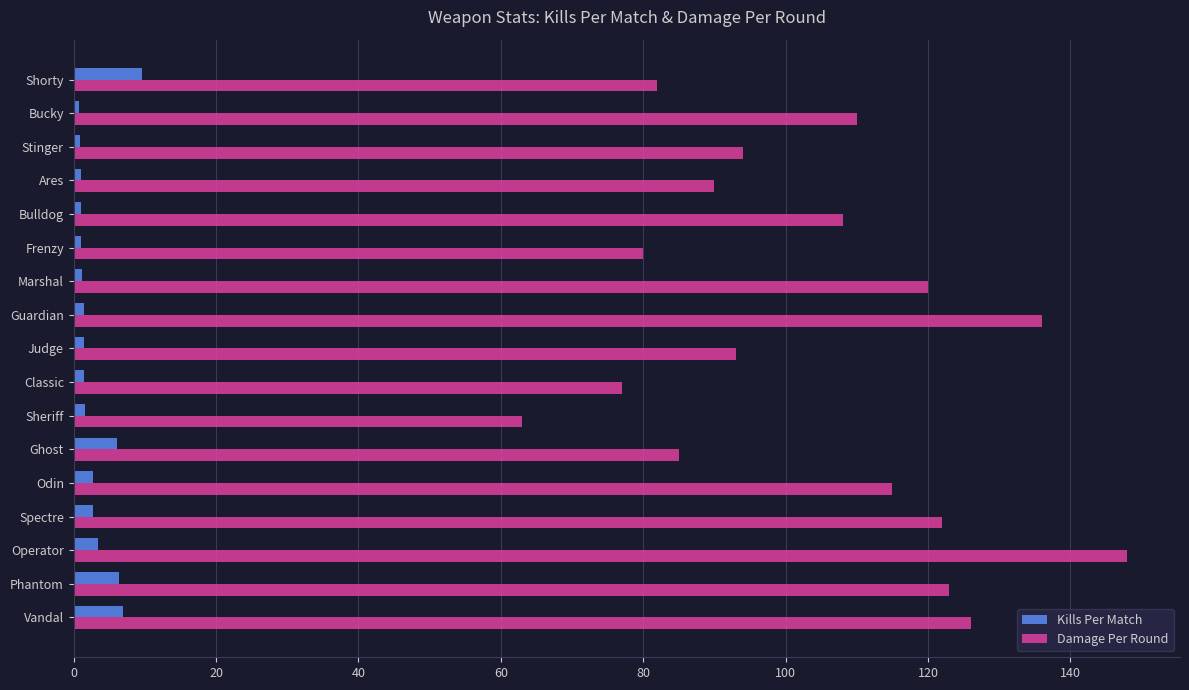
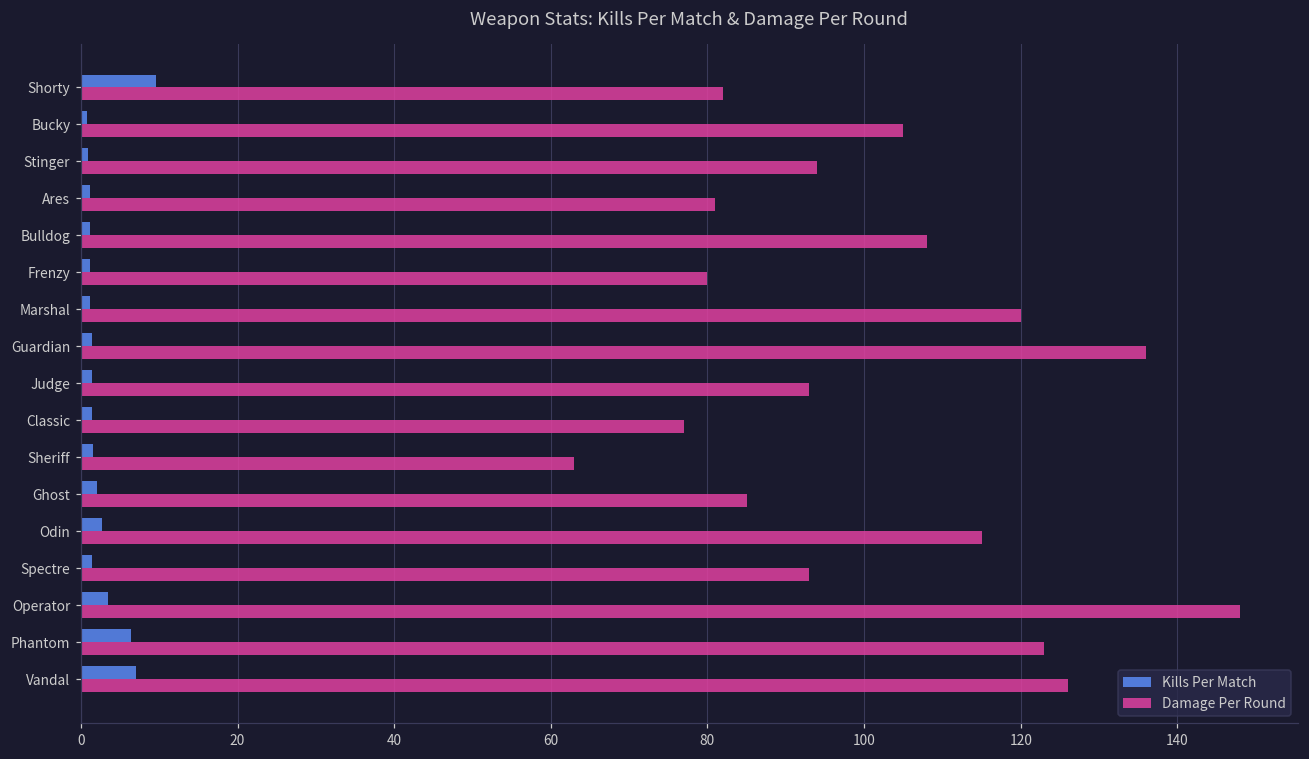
  {
    "Kills Per Match": {
      "Shorty": 10,
      "Bucky": 1,
      "Stinger": 1,
      "Ares": 1,
      "Bulldog": 1,
      "Frenzy": 1,
      "Marshal": 1,
      "Guardian": 1,
      "Judge": 1,
      "Classic": 1,
      "Sheriff": 2,
-     "Ghost": 6,
+     "Ghost": 2,
      "Odin": 3,
-     "Spectre": 3,
+     "Spectre": 1,
      "Operator": 3,
      "Phantom": 6,
      "Vandal": 7
    },
    "Damage Per Round": {
      "Shorty": 82,
-     "Bucky": 110,
+     "Bucky": 105,
      "Stinger": 94,
-     "Ares": 90,
+     "Ares": 81,
      "Bulldog": 108,
      "Frenzy": 80,
      "Marshal": 120,
      "Guardian": 136,
      "Judge": 93,
      "Classic": 77,
      "Sheriff": 63,
      "Ghost": 85,
      "Odin": 115,
-     "Spectre": 122,
+     "Spectre": 93,
      "Operator": 148,
      "Phantom": 123,
      "Vandal": 126
    }
  }
